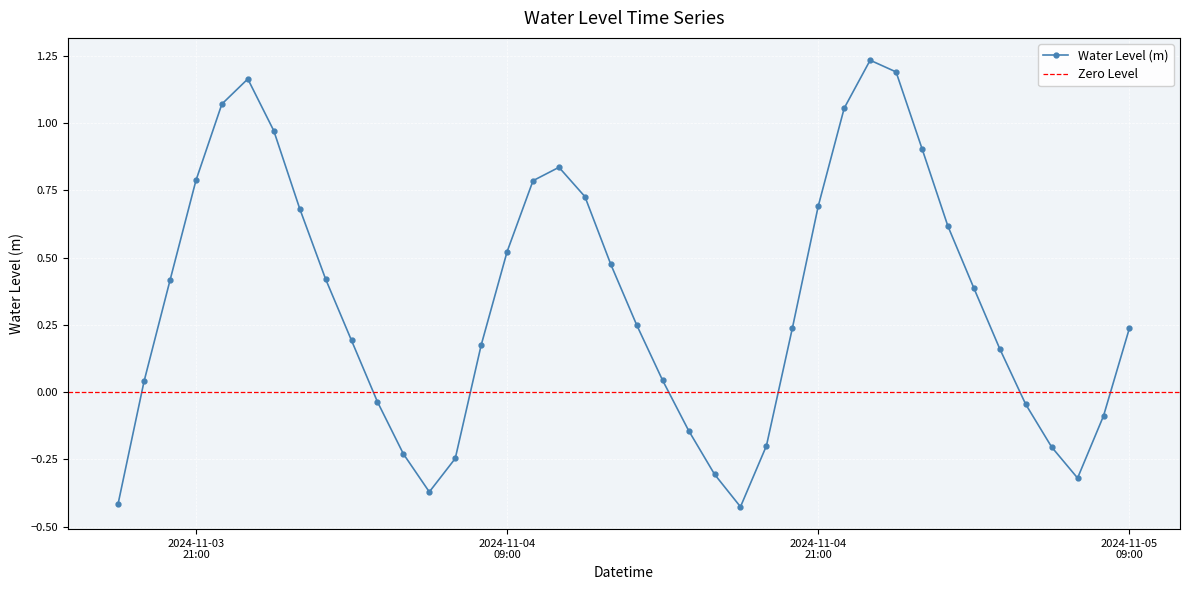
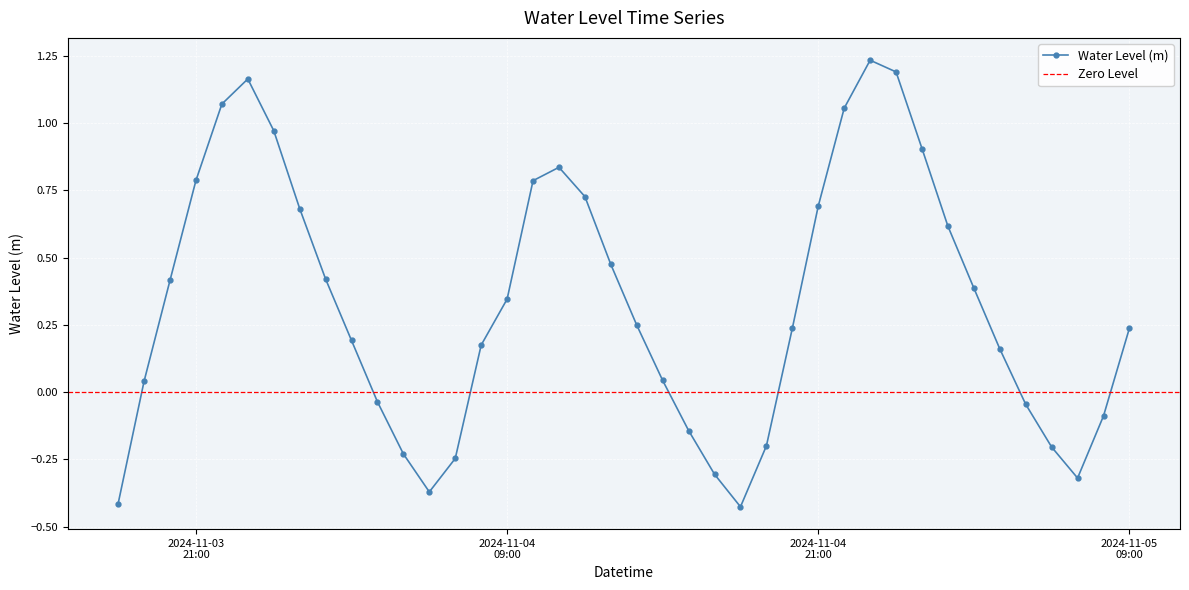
  {
    "2024-11-03 21:00": 0.79,
-   "2024-11-04 09:00": 0.52,
+   "2024-11-04 09:00": 0.35,
    "2024-11-04 21:00": 0.69,
    "2024-11-05 09:00": 0.24
  }
